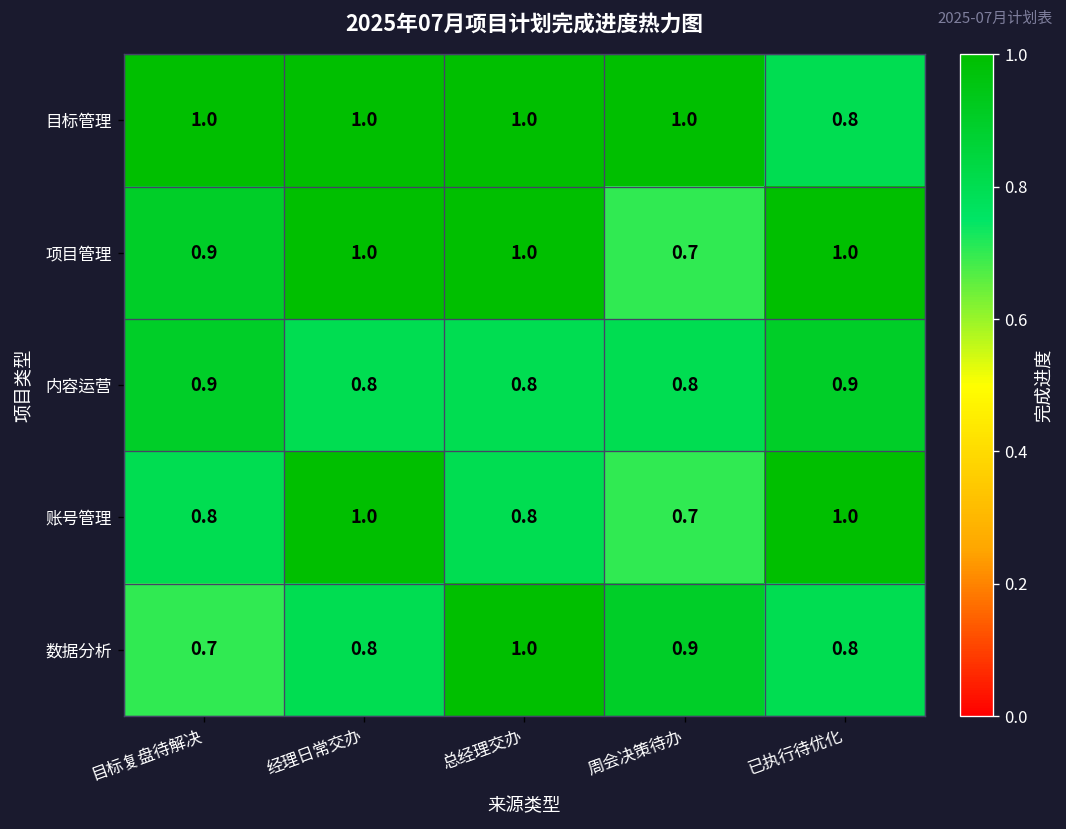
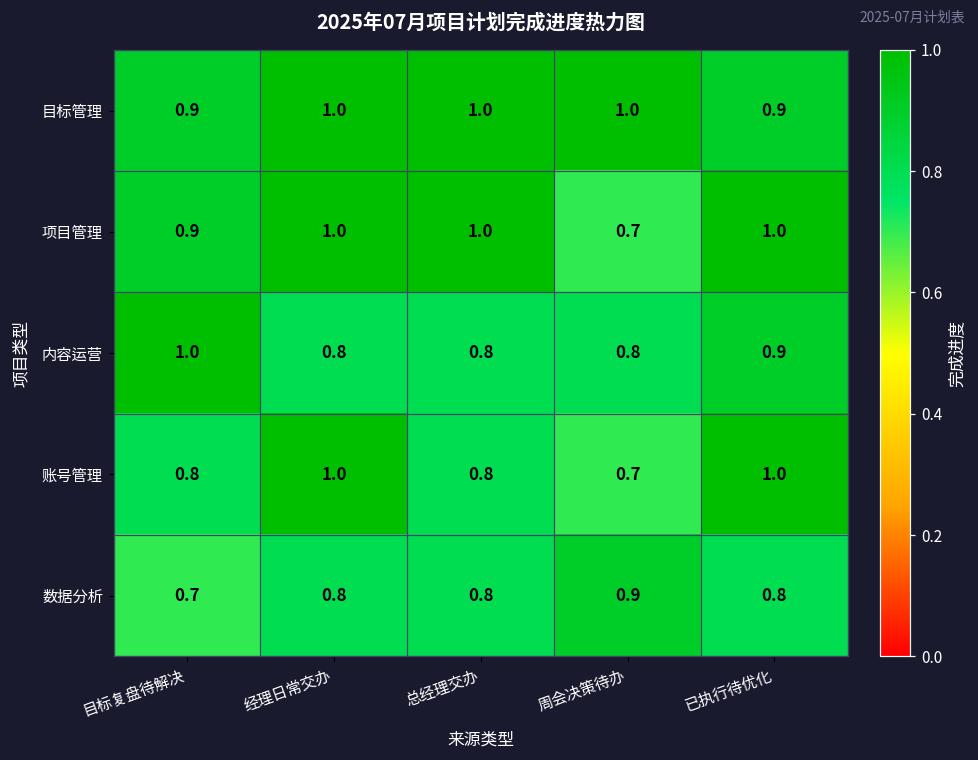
  {
    "目标管理": {
-     "目标复盘待解决": 1.0,
+     "目标复盘待解决": 0.9,
      "经理日常交办": 1.0,
      "总经理交办": 1.0,
      "周会决策待办": 1.0,
-     "已执行待优化": 0.8
+     "已执行待优化": 0.9
    },
    "项目管理": {
      "目标复盘待解决": 0.9,
      "经理日常交办": 1.0,
      "总经理交办": 1.0,
      "周会决策待办": 0.7,
      "已执行待优化": 1.0
    },
    "内容运营": {
-     "目标复盘待解决": 0.9,
+     "目标复盘待解决": 1.0,
      "经理日常交办": 0.8,
      "总经理交办": 0.8,
      "周会决策待办": 0.8,
      "已执行待优化": 0.9
    },
    "账号管理": {
      "目标复盘待解决": 0.8,
      "经理日常交办": 1.0,
      "总经理交办": 0.8,
      "周会决策待办": 0.7,
      "已执行待优化": 1.0
    },
    "数据分析": {
      "目标复盘待解决": 0.7,
      "经理日常交办": 0.8,
-     "总经理交办": 1.0,
+     "总经理交办": 0.8,
      "周会决策待办": 0.9,
      "已执行待优化": 0.8
    }
  }
